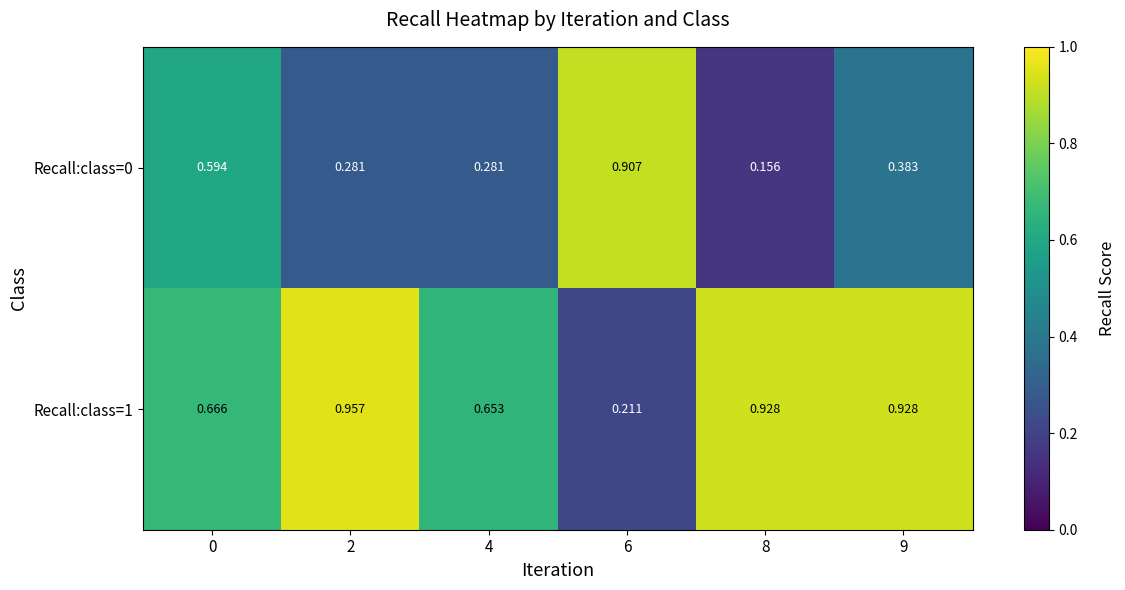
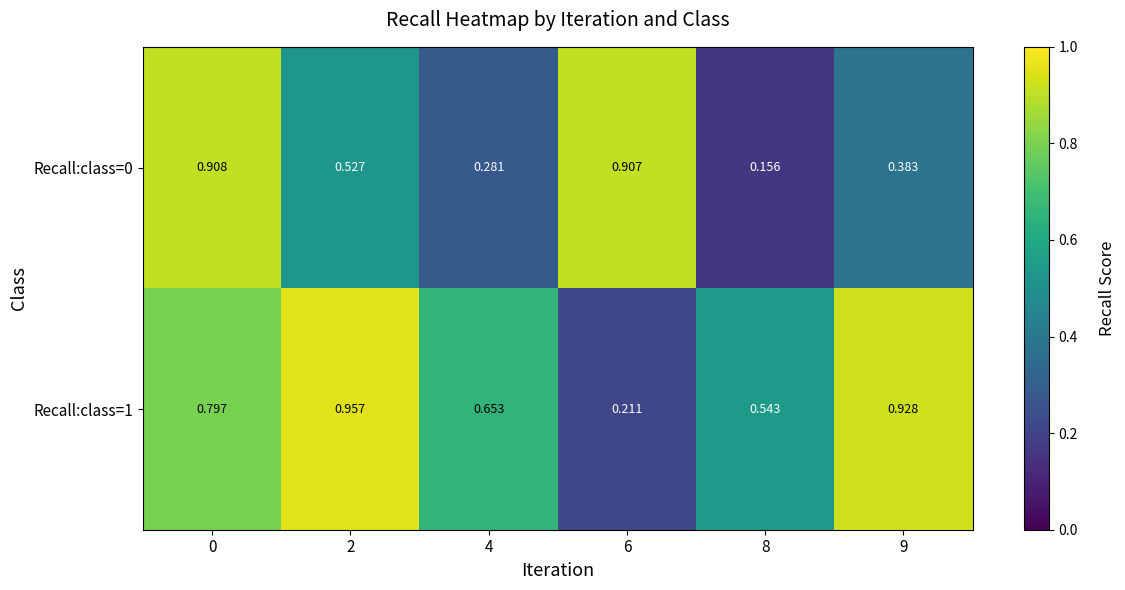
  {
    "Recall:class=0": {
-     "0": 0.594,
-     "2": 0.281,
+     "0": 0.908,
+     "2": 0.527,
      "4": 0.281,
      "6": 0.907,
      "8": 0.156,
      "9": 0.383
    },
    "Recall:class=1": {
-     "0": 0.666,
+     "0": 0.797,
      "2": 0.957,
      "4": 0.653,
      "6": 0.211,
-     "8": 0.928,
+     "8": 0.543,
      "9": 0.928
    }
  }
